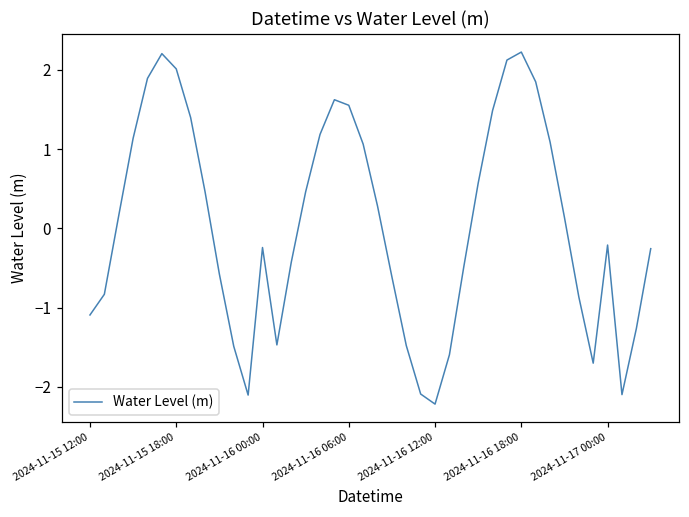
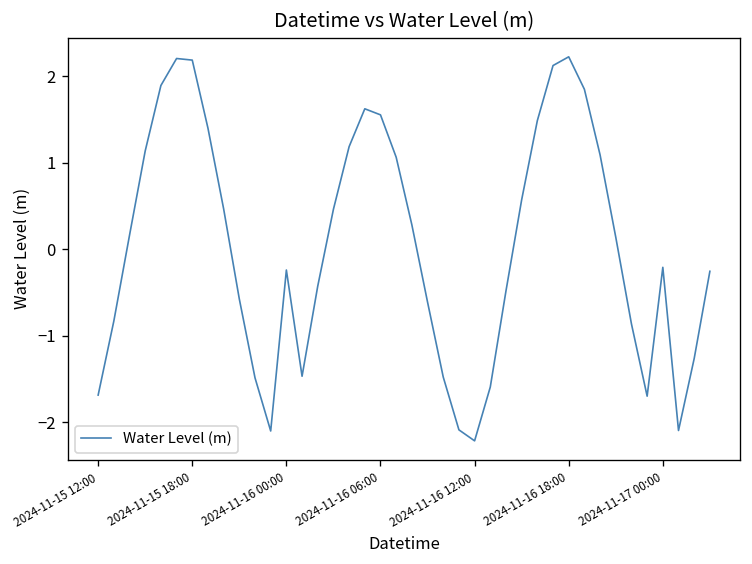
  {
-   "2024-11-15 12:00": -1.1,
-   "2024-11-15 18:00": 2.0,
+   "2024-11-15 12:00": -1.7,
+   "2024-11-15 18:00": 2.2,
    "2024-11-16 00:00": -0.2,
    "2024-11-16 06:00": 1.6,
    "2024-11-16 12:00": -2.2,
    "2024-11-16 18:00": 2.2,
    "2024-11-17 00:00": -0.2
  }
